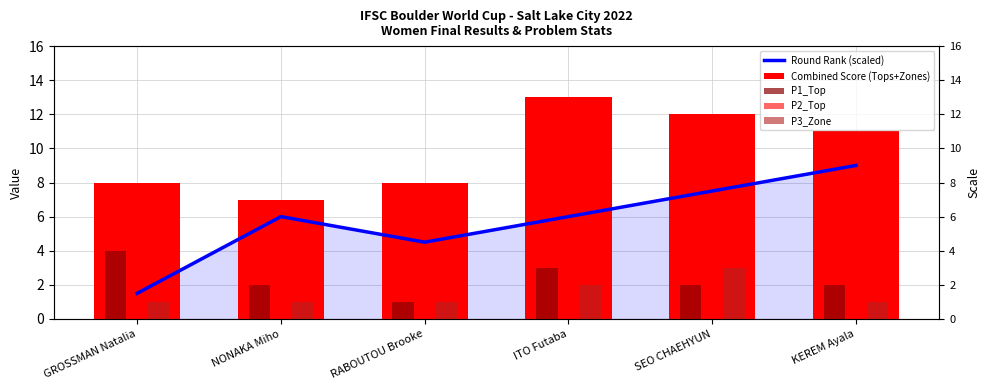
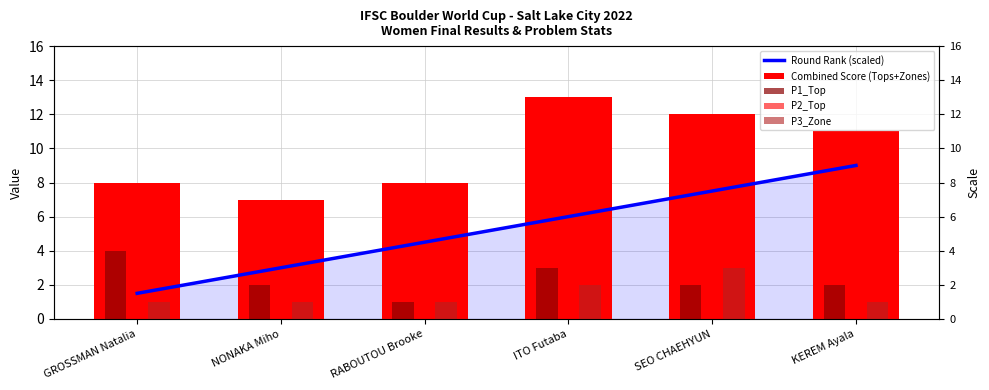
  {
    "Round Rank (scaled)": {
      "GROSSMAN Natalia": 1.5,
-     "NONAKA Miho": 6.0,
+     "NONAKA Miho": 3.0,
      "RABOUTOU Brooke": 4.5,
      "ITO Futaba": 6.0,
      "SEO CHAEHYUN": 7.5,
      "KEREM Ayala": 9.0
    }
  }
